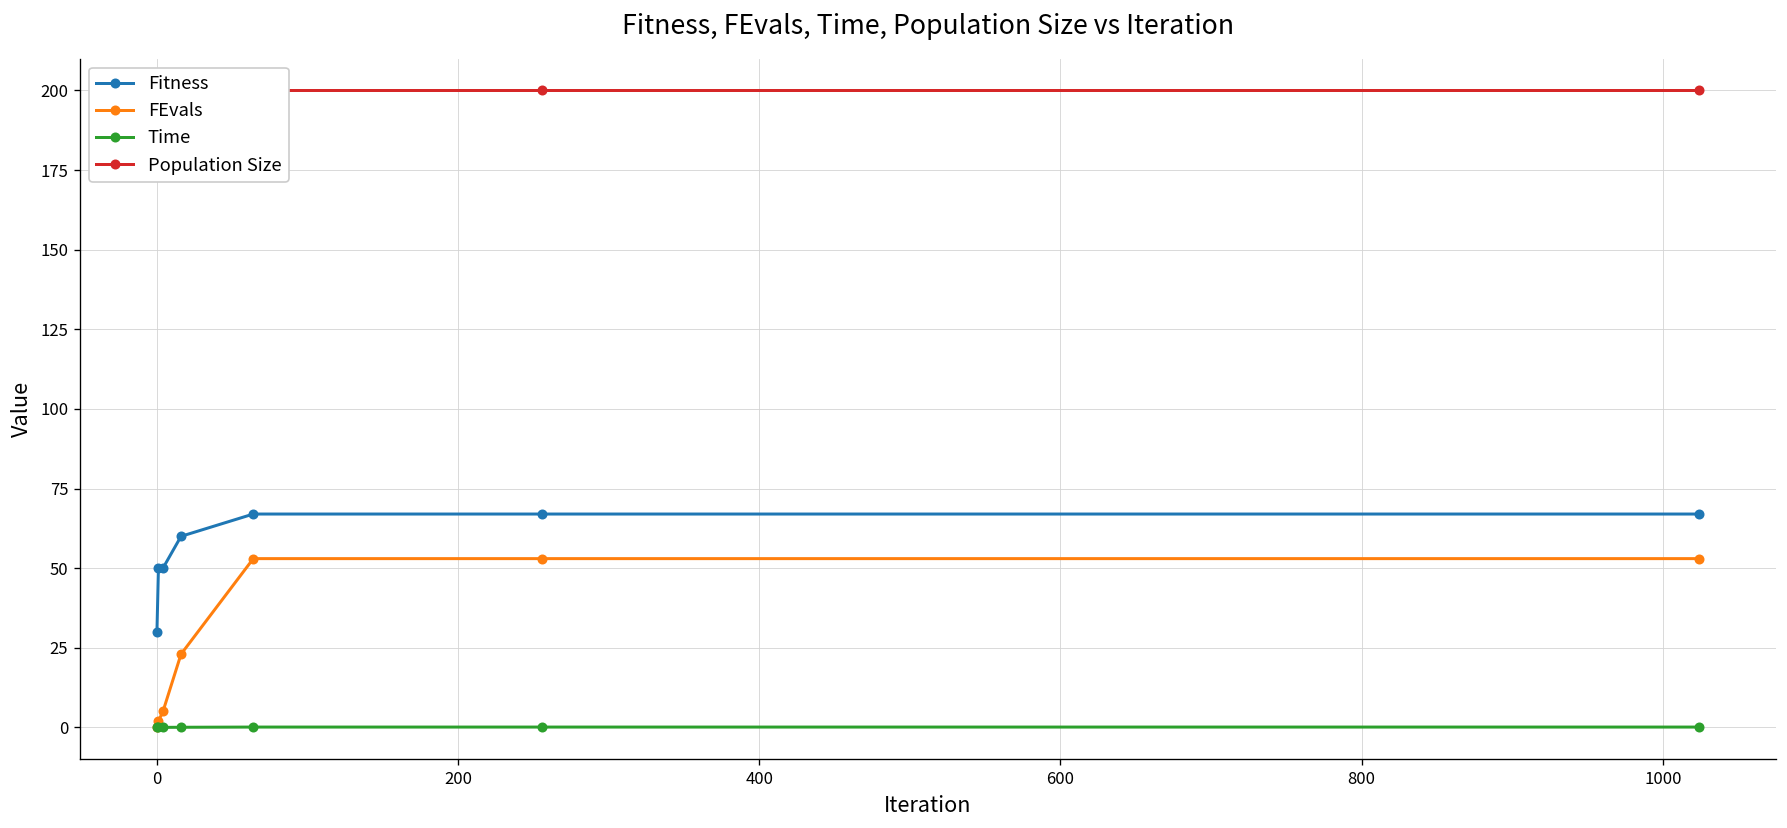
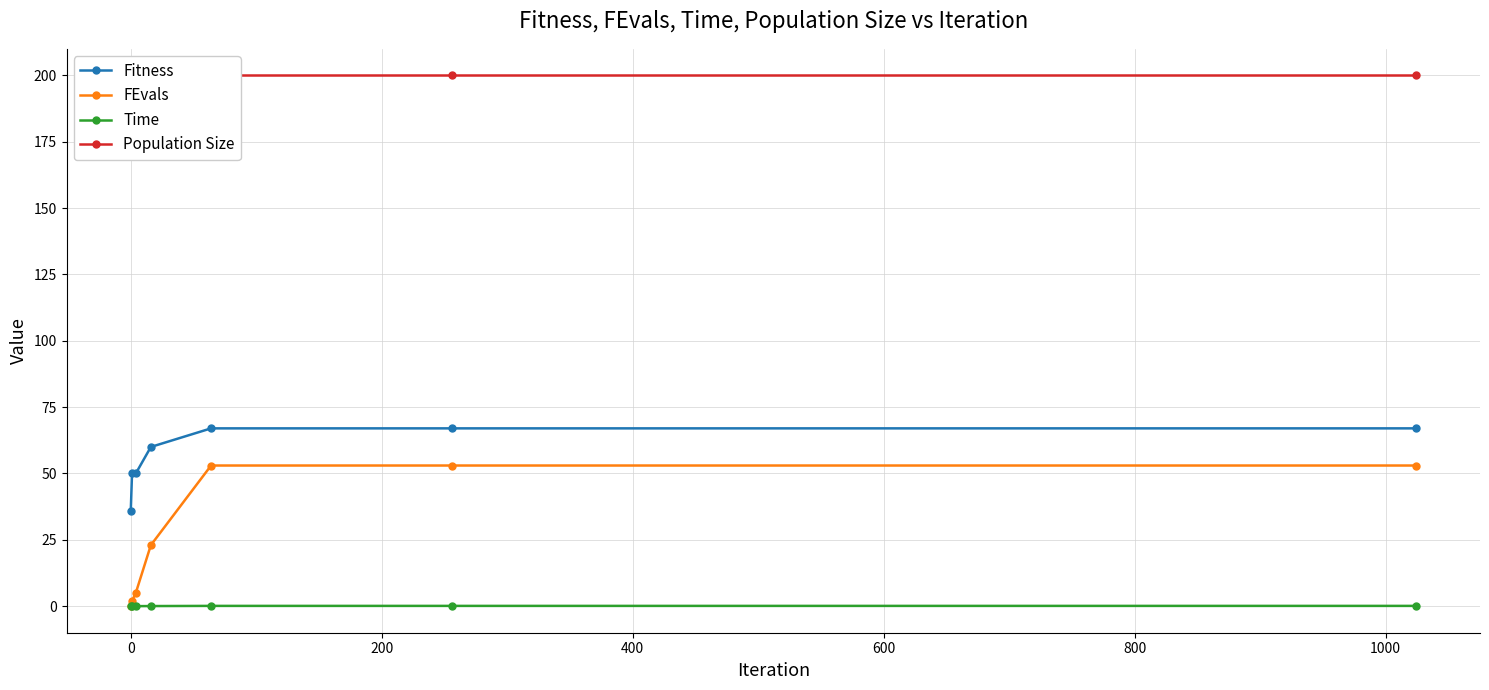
  {
    "Fitness": {
-     "0": 30
+     "0": 36
    }
  }
